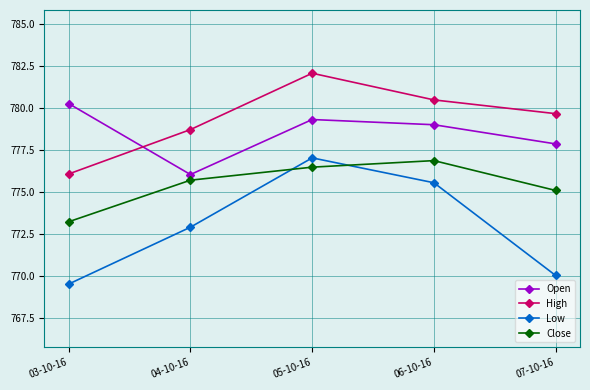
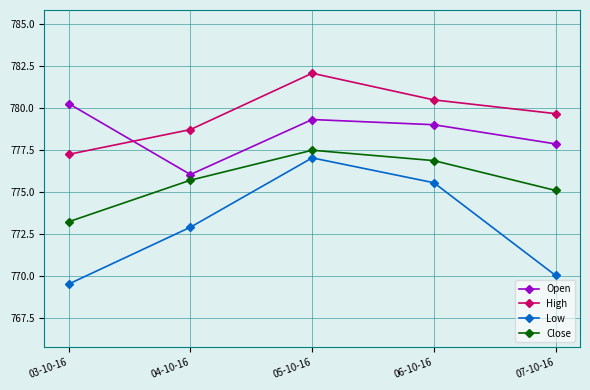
  {
    "Open": {
      "03-10-16": 780.3,
      "04-10-16": 776.0,
      "05-10-16": 779.3,
      "06-10-16": 779.0,
      "07-10-16": 777.9
    },
    "High": {
-     "03-10-16": 776.1,
+     "03-10-16": 777.2,
      "04-10-16": 778.7,
      "05-10-16": 782.1,
      "06-10-16": 780.5,
      "07-10-16": 779.7
    },
    "Low": {
      "03-10-16": 769.5,
      "04-10-16": 772.9,
      "05-10-16": 777.0,
      "06-10-16": 775.5,
      "07-10-16": 770.0
    },
    "Close": {
      "03-10-16": 773.2,
      "04-10-16": 775.7,
-     "05-10-16": 776.5,
+     "05-10-16": 777.5,
      "06-10-16": 776.9,
      "07-10-16": 775.1
    }
  }
